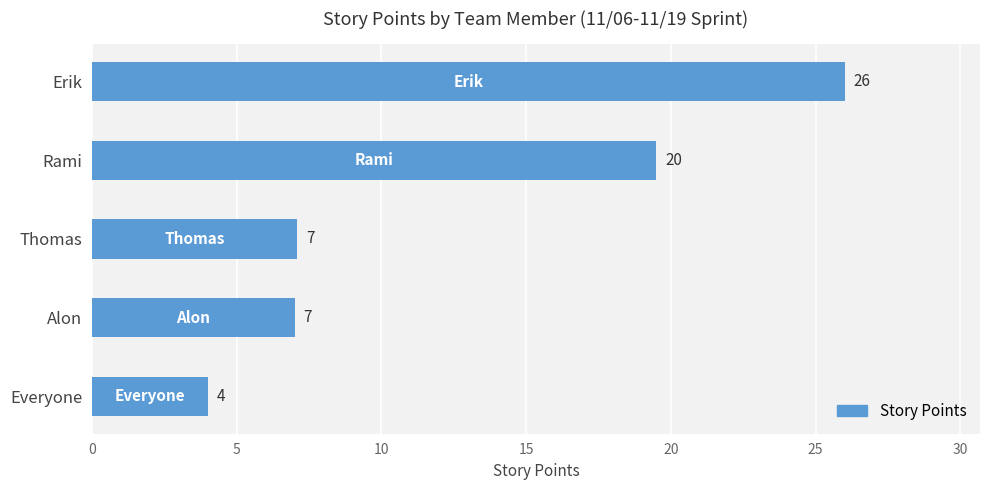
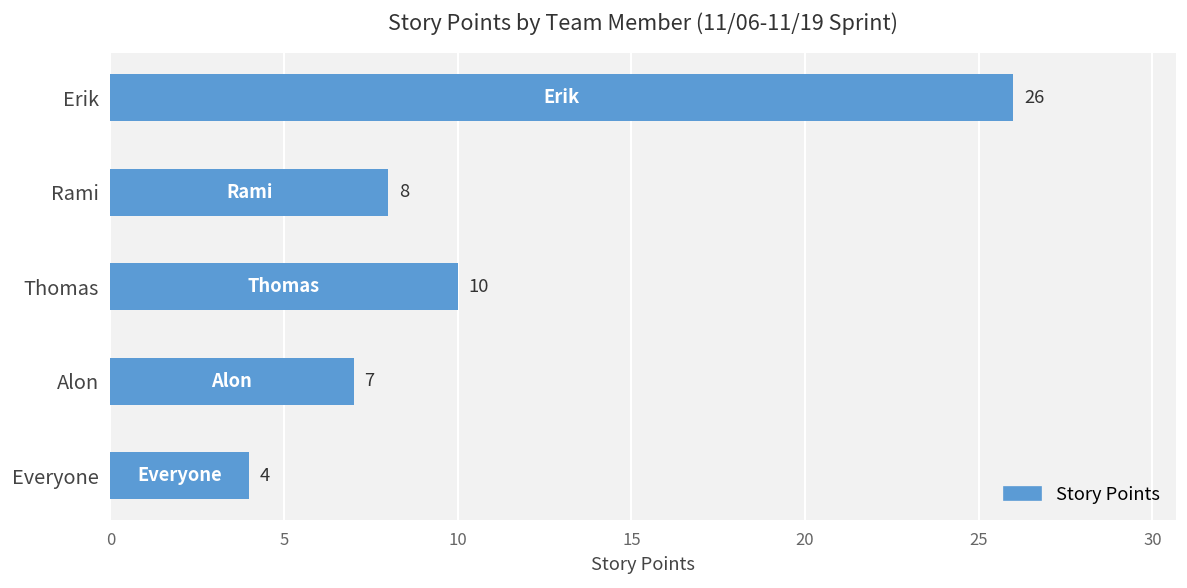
  {
    "Erik": 26,
-   "Rami": 20,
-   "Thomas": 7,
+   "Rami": 8,
+   "Thomas": 10,
    "Alon": 7,
    "Everyone": 4
  }
